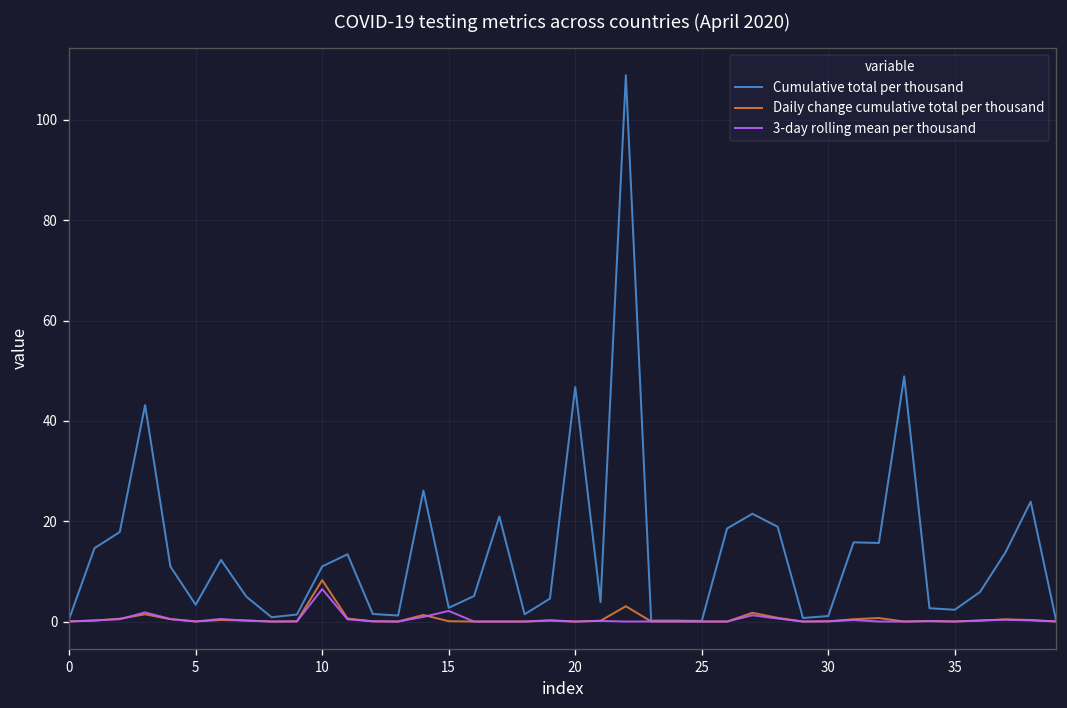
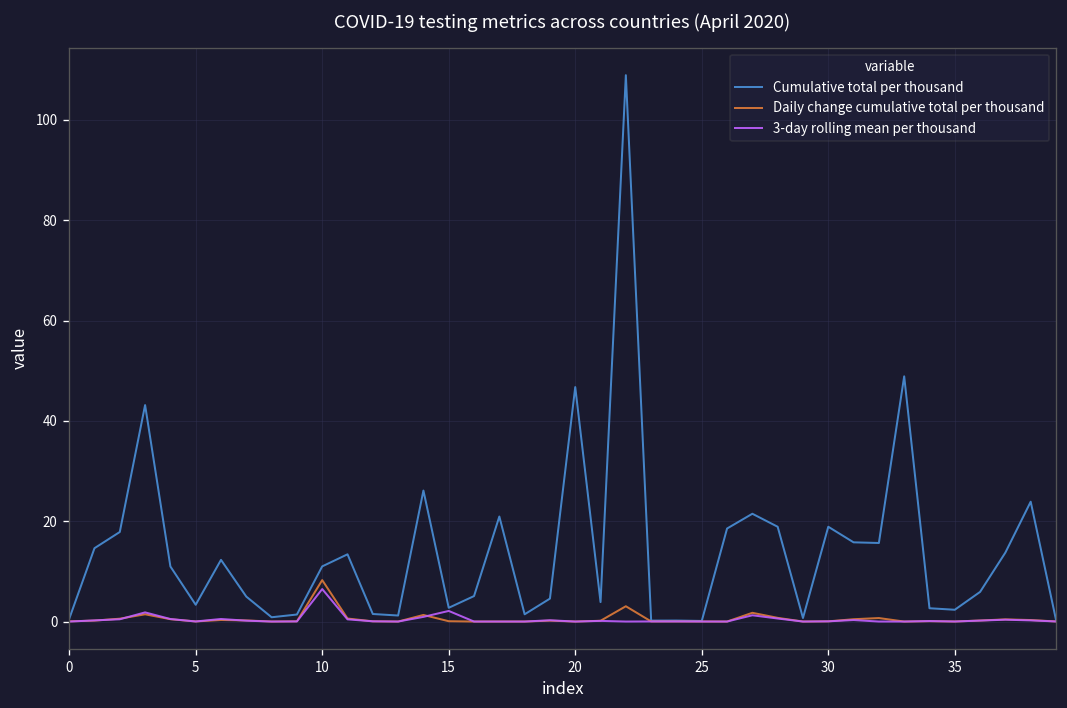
  {
    "Cumulative total per thousand": {
      "5": 3,
      "10": 11,
      "15": 3,
      "20": 47,
-     "30": 1,
+     "30": 19,
      "35": 2
    },
    "Daily change cumulative total per thousand": {
      "10": 8,
      "15": 0
    },
    "3-day rolling mean per thousand": {
      "10": 6,
      "15": 2
    }
  }
